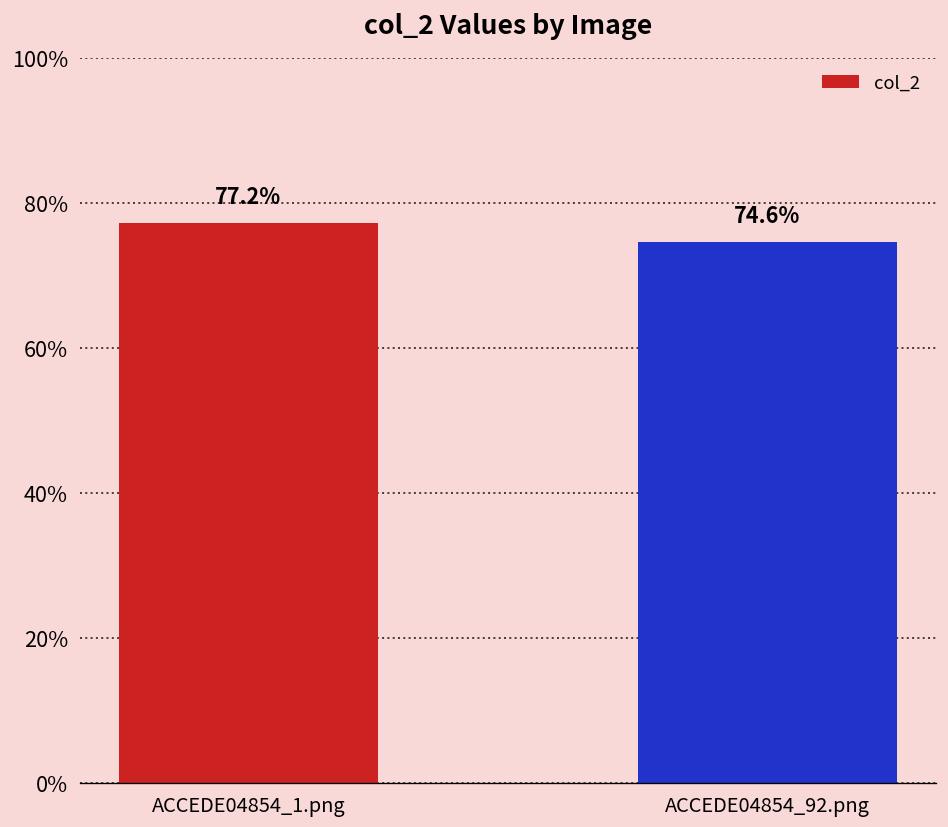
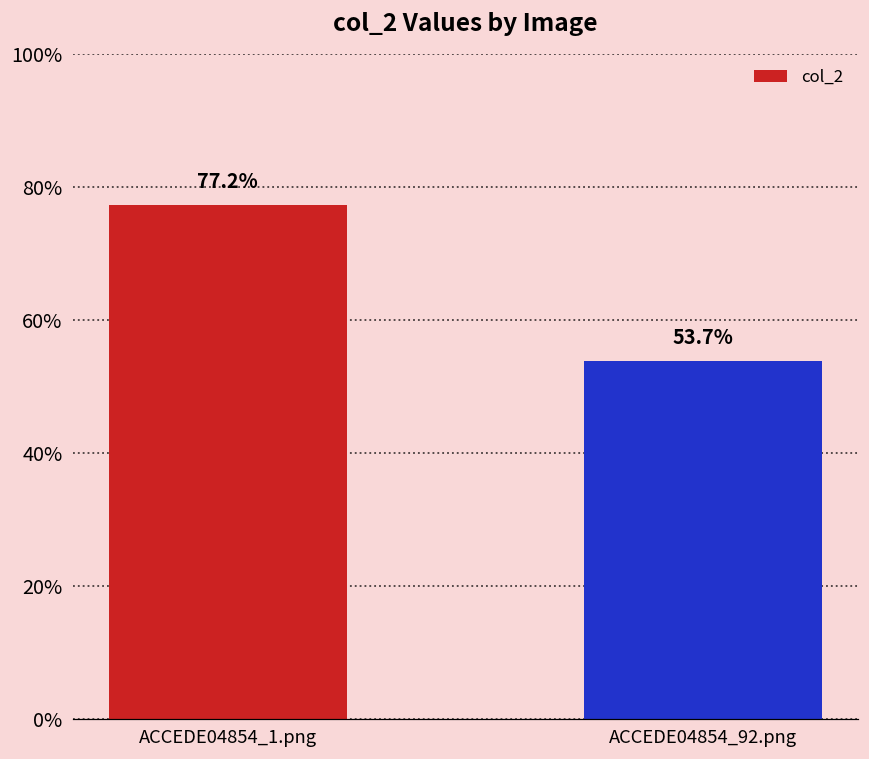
  {
    "ACCEDE04854_1.png": "77.2%",
-   "ACCEDE04854_92.png": "74.6%"
+   "ACCEDE04854_92.png": "53.7%"
  }
